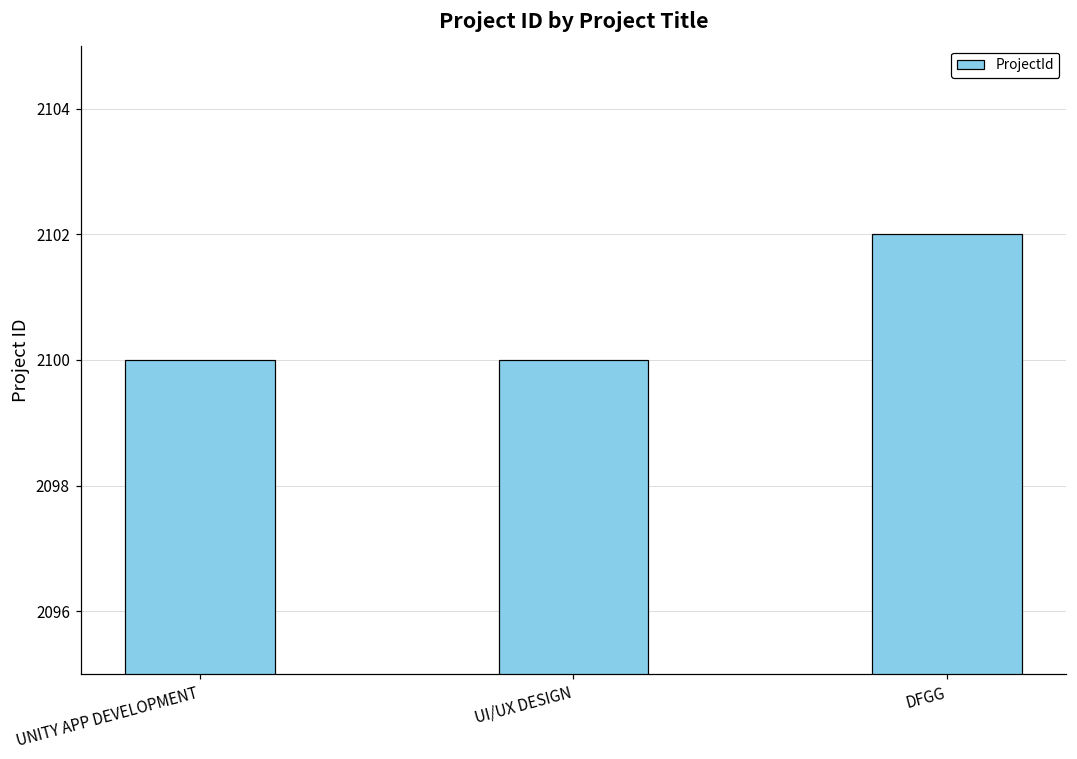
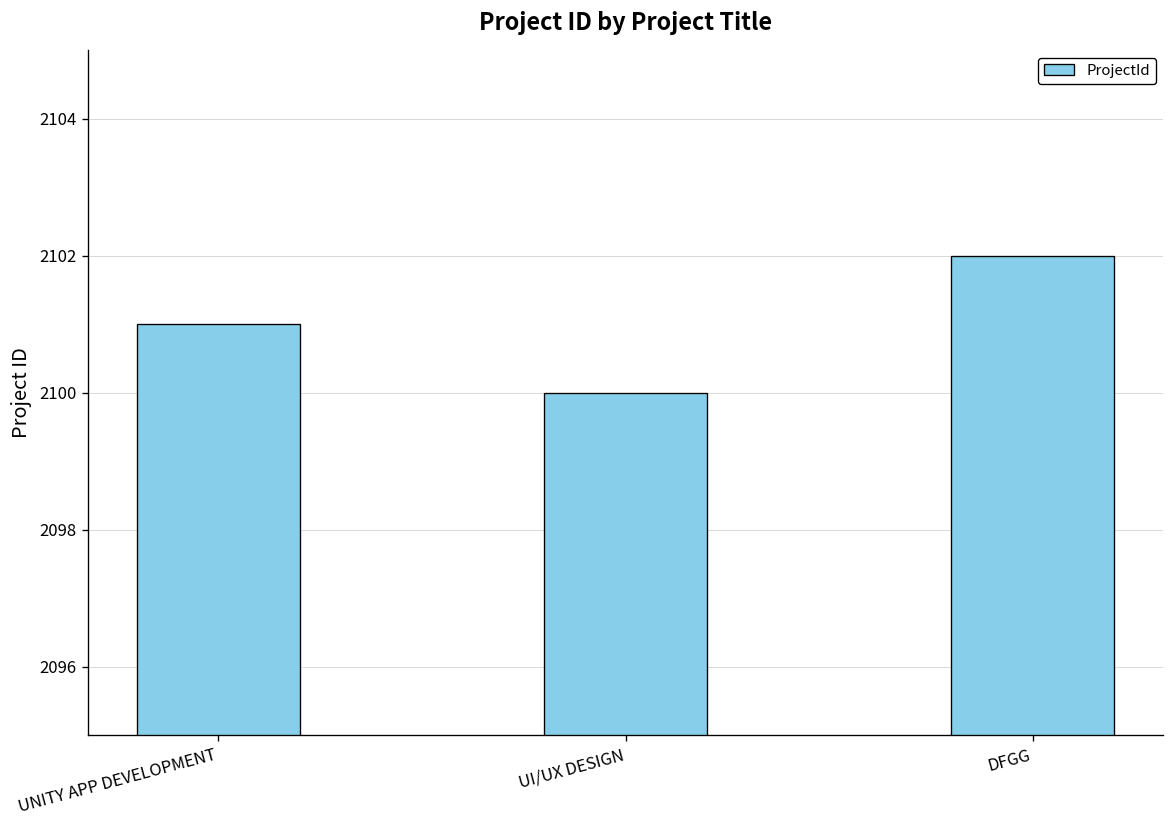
  {
-   "UNITY APP DEVELOPMENT": 2100,
+   "UNITY APP DEVELOPMENT": 2101,
    "UI/UX DESIGN": 2100,
    "DFGG": 2102
  }
